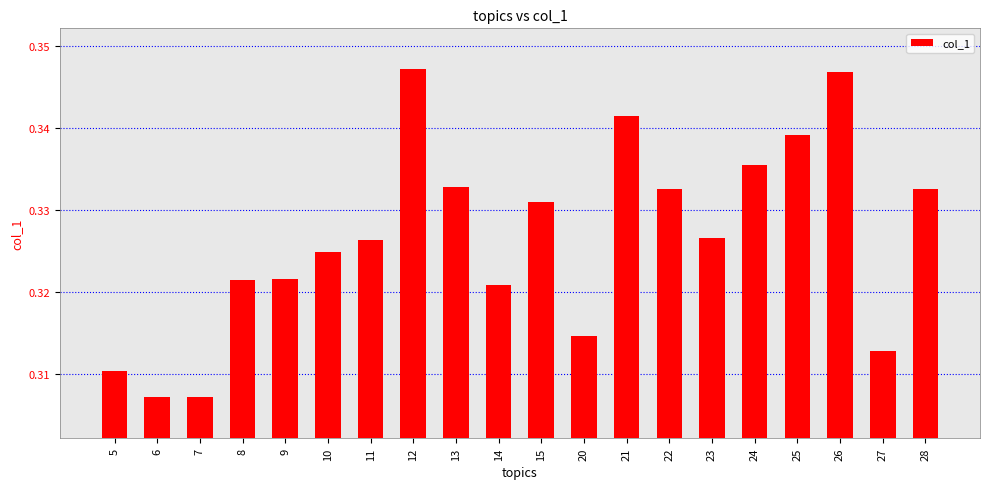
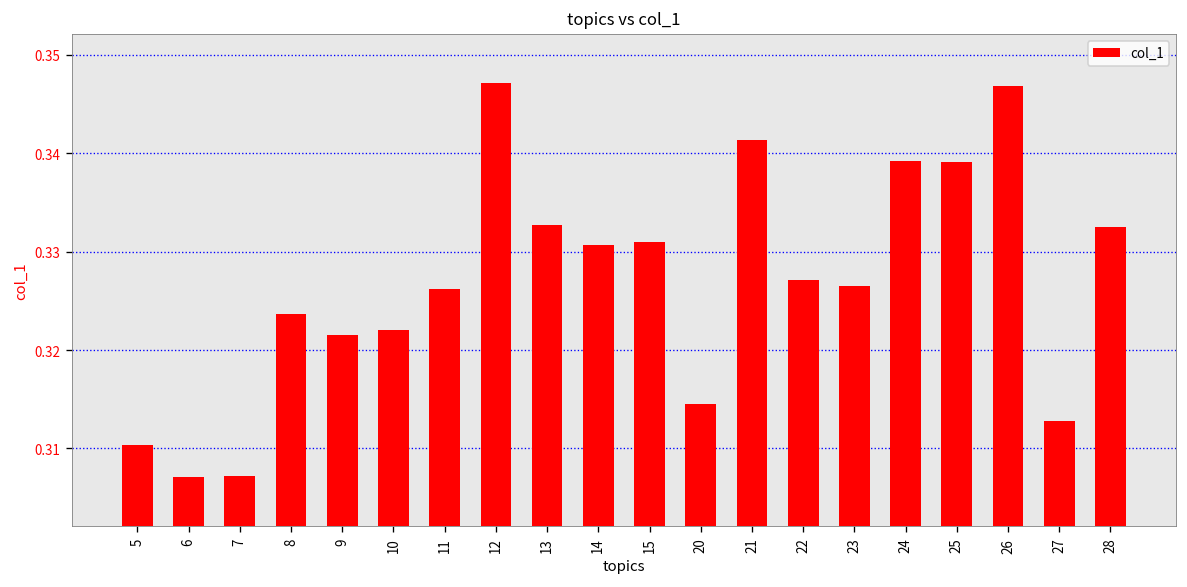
  {
    "5": 0.310,
    "6": 0.307,
    "7": 0.307,
-   "8": 0.321,
+   "8": 0.324,
    "9": 0.322,
-   "10": 0.325,
+   "10": 0.322,
    "11": 0.326,
    "12": 0.347,
    "13": 0.333,
-   "14": 0.321,
+   "14": 0.331,
    "15": 0.331,
    "20": 0.315,
    "21": 0.341,
-   "22": 0.333,
+   "22": 0.327,
    "23": 0.327,
-   "24": 0.335,
+   "24": 0.339,
    "25": 0.339,
    "26": 0.347,
    "27": 0.313,
    "28": 0.332
  }
